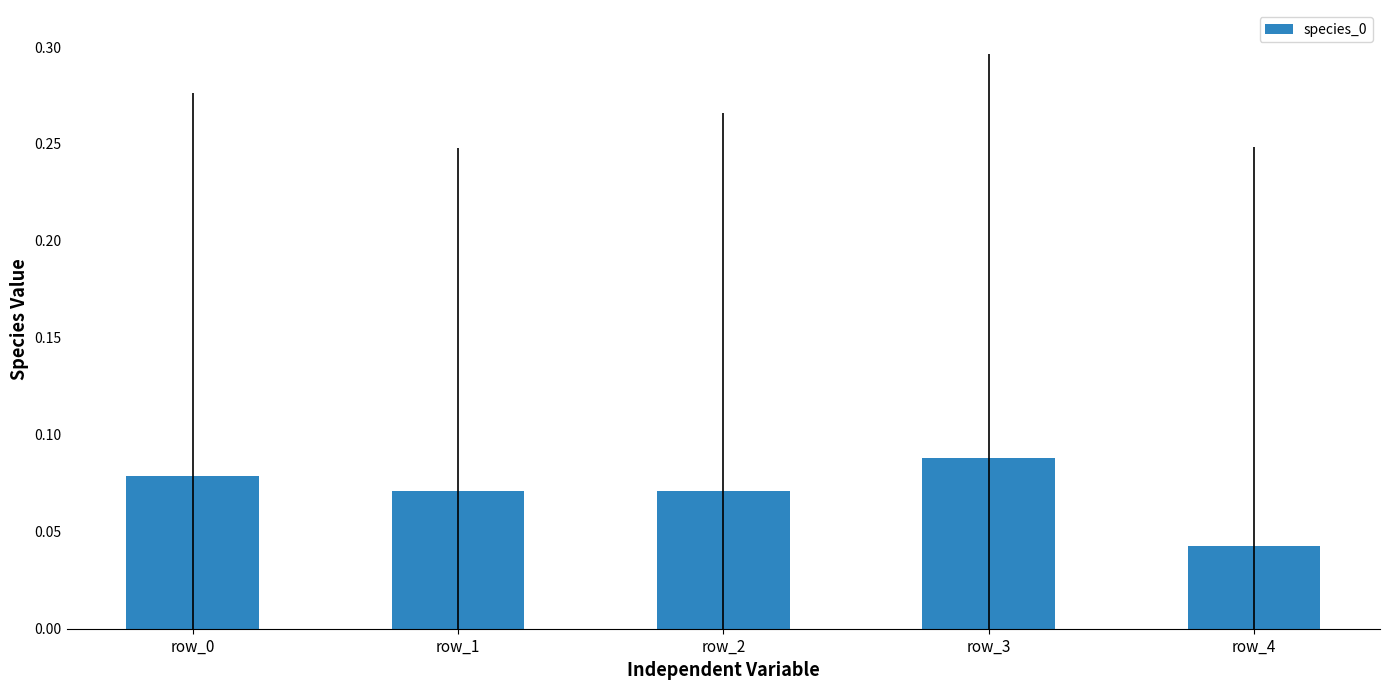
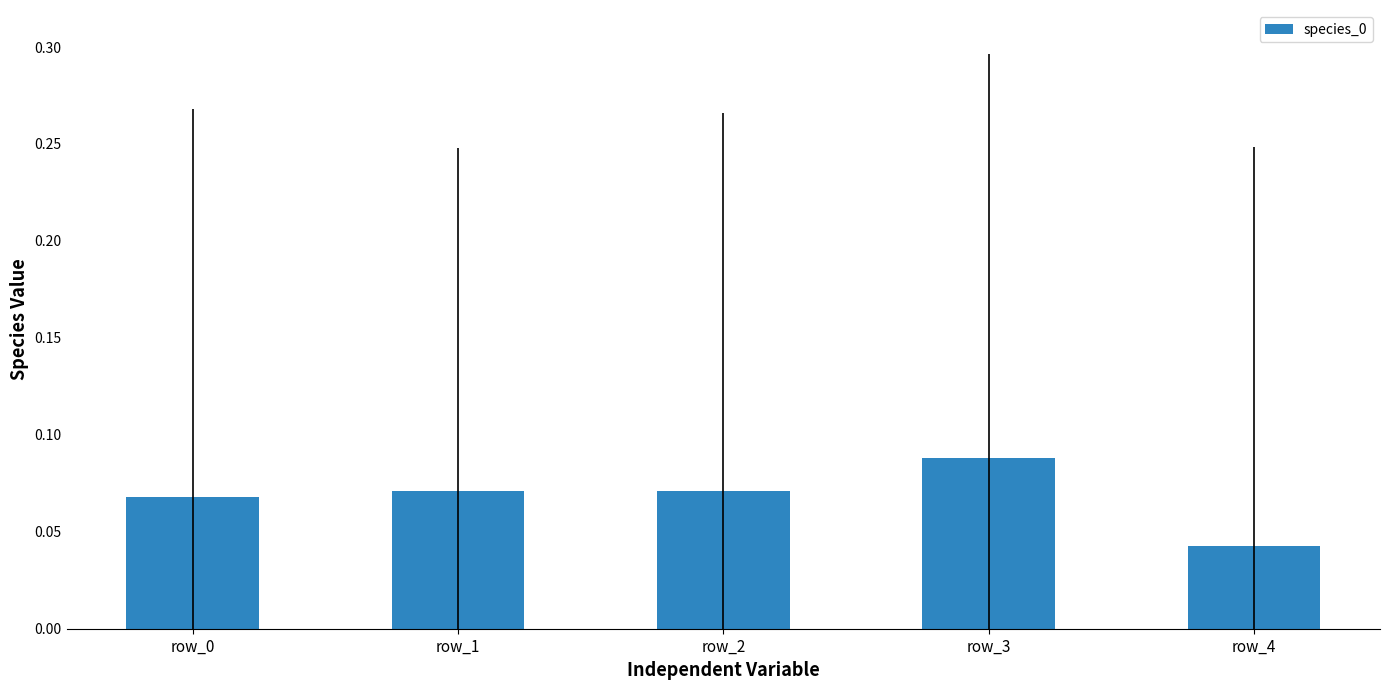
  {
-   "row_0": 0.079,
+   "row_0": 0.068,
    "row_1": 0.071,
    "row_2": 0.071,
    "row_3": 0.088,
    "row_4": 0.043
  }
